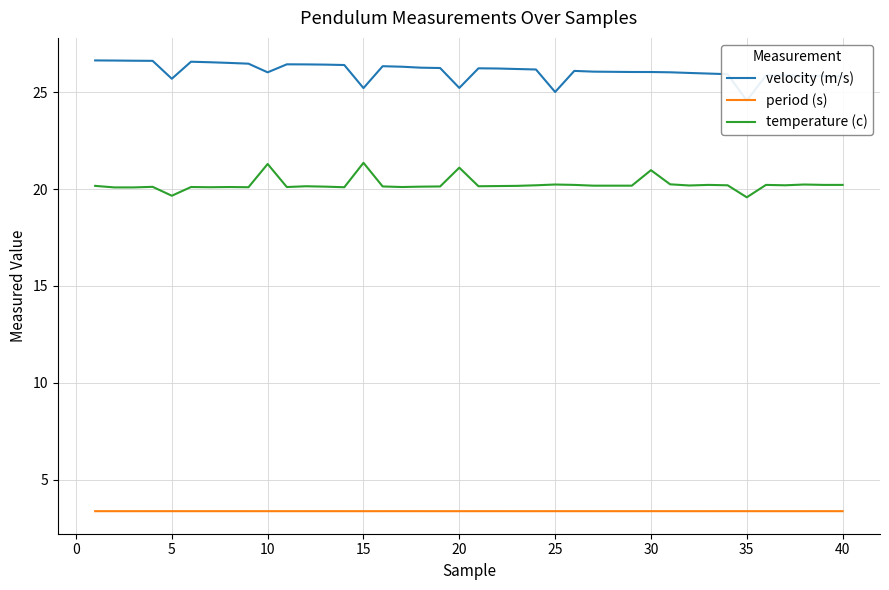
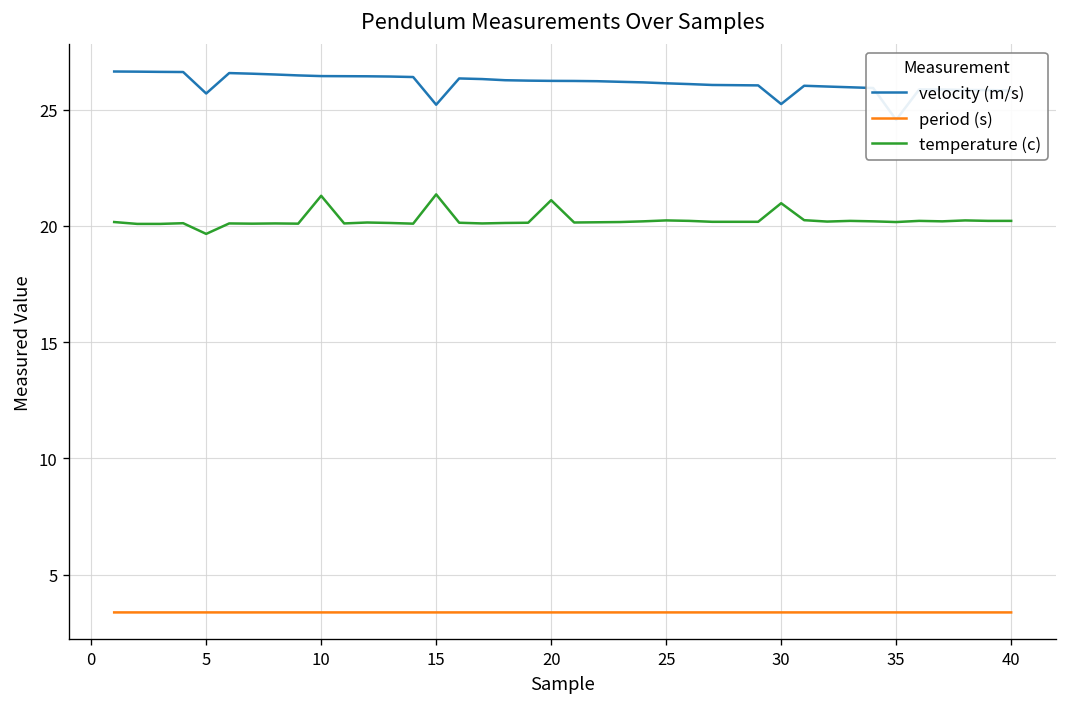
  {
    "velocity (m/s)": {
      "5": 25.7,
-     "10": 26.0,
+     "10": 26.4,
      "15": 25.2,
-     "20": 25.2,
-     "25": 25.0,
-     "30": 26.0
+     "20": 26.2,
+     "25": 26.1,
+     "30": 25.2
    },
    "period (s)": {
      "5": 3.4,
      "10": 3.4,
      "15": 3.4,
      "20": 3.4,
      "25": 3.4,
      "30": 3.4,
      "35": 3.4,
      "40": 3.4
    },
    "temperature (c)": {
      "5": 19.7,
      "10": 21.3,
      "15": 21.4,
      "20": 21.1,
      "25": 20.2,
      "30": 21.0,
-     "35": 19.6,
+     "35": 20.2,
      "40": 20.2
    }
  }
